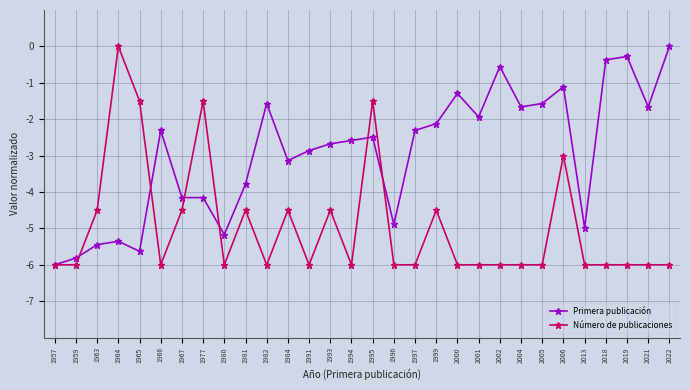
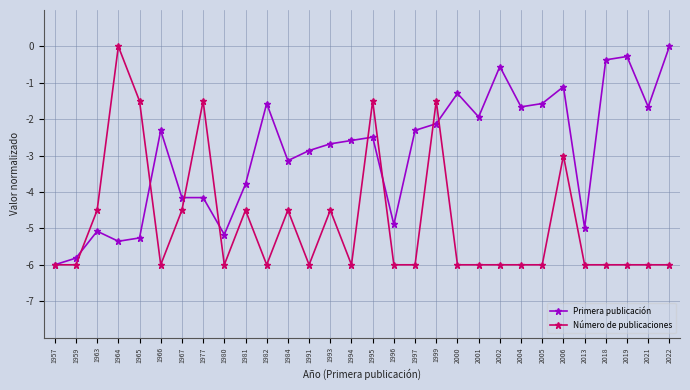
  {
    "Primera publicación": {
      "1959": -5.8,
-     "1963": -5.4,
+     "1963": -5.1,
      "1964": -5.4,
-     "1965": -5.6,
+     "1965": -5.3,
      "1966": -2.3,
      "1967": -4.2,
      "1977": -4.2,
      "1980": -5.2,
      "1981": -3.8,
      "1982": -1.6,
      "1984": -3.1,
      "1991": -2.9,
      "1993": -2.7,
      "1994": -2.6,
      "1995": -2.5,
      "1996": -4.9,
      "1997": -2.3,
      "1999": -2.1,
      "2000": -1.3,
      "2001": -1.9,
      "2002": -0.6,
      "2004": -1.7,
      "2005": -1.6,
      "2006": -1.1,
      "2013": -5.0,
      "2018": -0.4,
      "2019": -0.3,
      "2021": -1.7,
      "2022": 0.0
    },
    "Número de publicaciones": {
      "1959": -6.0,
      "1963": -4.5,
      "1964": 0.0,
      "1965": -1.5,
      "1966": -6.0,
      "1967": -4.5,
      "1977": -1.5,
      "1980": -6.0,
      "1981": -4.5,
      "1982": -6.0,
      "1984": -4.5,
      "1991": -6.0,
      "1993": -4.5,
      "1994": -6.0,
      "1995": -1.5,
      "1996": -6.0,
      "1997": -6.0,
-     "1999": -4.5,
+     "1999": -1.5,
      "2000": -6.0,
      "2001": -6.0,
      "2002": -6.0,
      "2004": -6.0,
      "2005": -6.0,
      "2006": -3.0,
      "2013": -6.0,
      "2018": -6.0,
      "2019": -6.0,
      "2021": -6.0,
      "2022": -6.0
    }
  }
